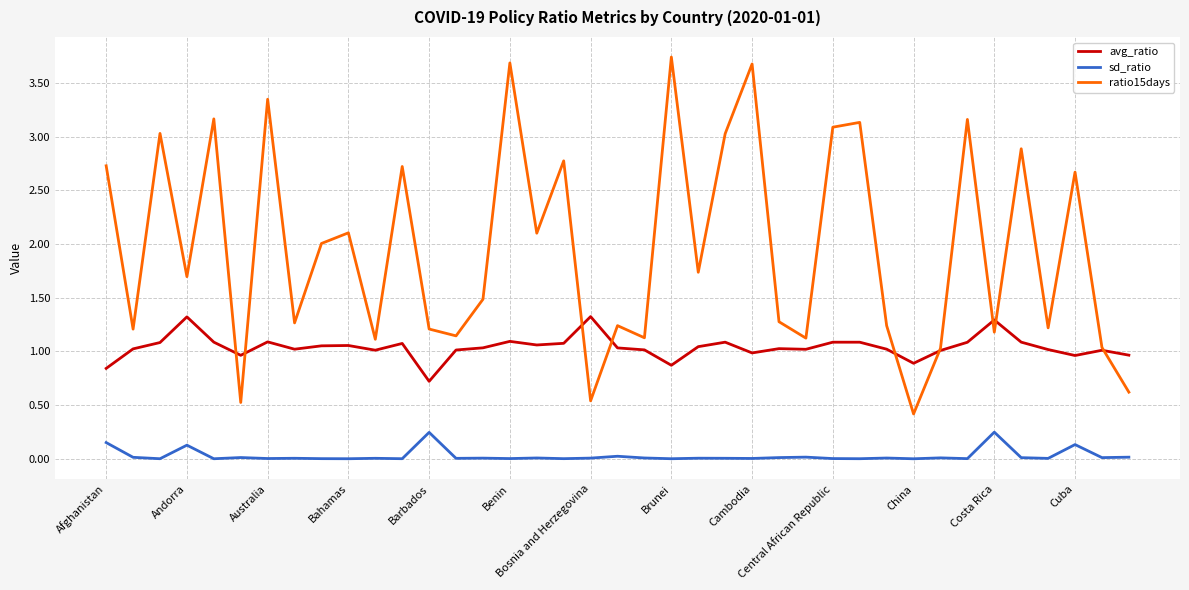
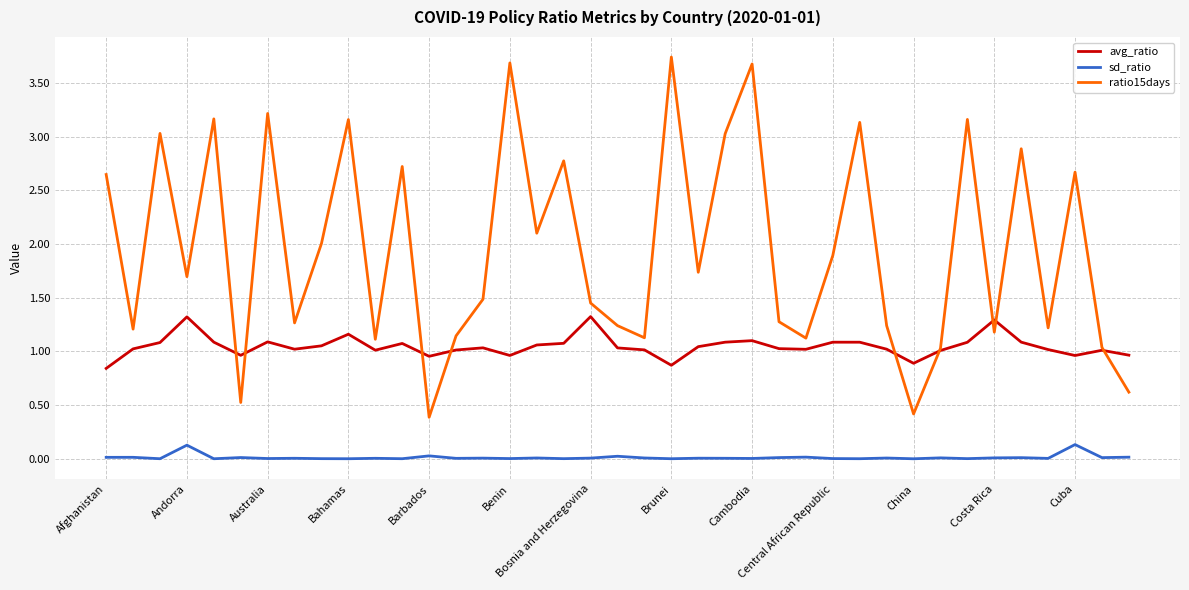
  {
    "avg_ratio": {
      "Afghanistan": 0.84,
      "Andorra": 1.32,
      "Australia": 1.09,
-     "Bahamas": 1.05,
-     "Barbados": 0.72,
-     "Benin": 1.09,
+     "Bahamas": 1.16,
+     "Barbados": 0.95,
+     "Benin": 0.96,
      "Bosnia and Herzegovina": 1.32,
      "Brunei": 0.87,
-     "Cambodia": 0.99,
+     "Cambodia": 1.10,
      "Central African Republic": 1.09,
      "China": 0.89,
      "Costa Rica": 1.29,
      "Cuba": 0.96
    },
    "sd_ratio": {
-     "Afghanistan": 0.15,
+     "Afghanistan": 0.01,
      "Andorra": 0.13,
      "Australia": 0.00,
      "Bahamas": 0.00,
-     "Barbados": 0.25,
+     "Barbados": 0.03,
      "Benin": 0.00,
      "Bosnia and Herzegovina": 0.01,
      "Brunei": 0.00,
      "Cambodia": 0.00,
      "Central African Republic": 0.00,
      "China": 0.00,
-     "Costa Rica": 0.25,
+     "Costa Rica": 0.01,
      "Cuba": 0.13
    },
    "ratio15days": {
-     "Afghanistan": 2.73,
+     "Afghanistan": 2.65,
      "Andorra": 1.70,
-     "Australia": 3.35,
-     "Bahamas": 2.10,
-     "Barbados": 1.21,
+     "Australia": 3.21,
+     "Bahamas": 3.16,
+     "Barbados": 0.39,
      "Benin": 3.69,
-     "Bosnia and Herzegovina": 0.54,
+     "Bosnia and Herzegovina": 1.45,
      "Brunei": 3.74,
      "Cambodia": 3.68,
-     "Central African Republic": 3.09,
+     "Central African Republic": 1.89,
      "China": 0.42,
      "Costa Rica": 1.18,
      "Cuba": 2.67
    }
  }
